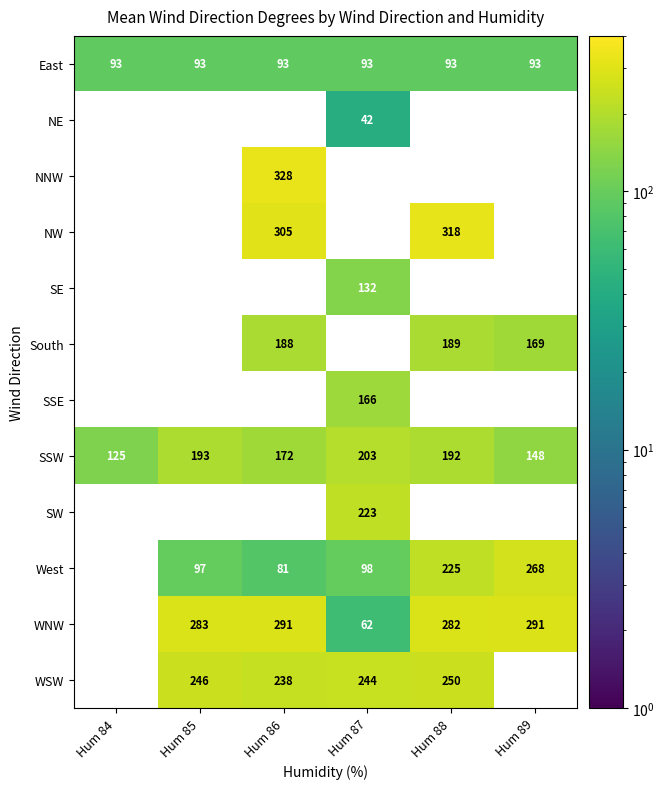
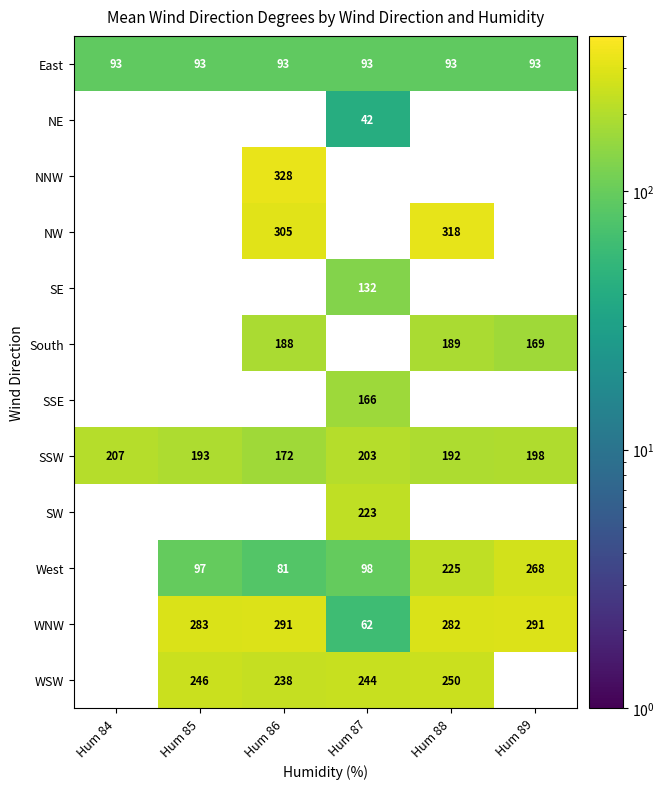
  {
    "East": {
      "Hum 84": 93,
      "Hum 85": 93,
      "Hum 86": 93,
      "Hum 87": 93,
      "Hum 88": 93,
      "Hum 89": 93
    },
    "NE": {
      "Hum 87": 42
    },
    "NNW": {
      "Hum 86": 328
    },
    "NW": {
      "Hum 86": 305,
      "Hum 88": 318
    },
    "SE": {
      "Hum 87": 132
    },
    "South": {
      "Hum 86": 188,
      "Hum 88": 189,
      "Hum 89": 169
    },
    "SSE": {
      "Hum 87": 166
    },
    "SSW": {
-     "Hum 84": 125,
+     "Hum 84": 207,
      "Hum 85": 193,
      "Hum 86": 172,
      "Hum 87": 203,
      "Hum 88": 192,
-     "Hum 89": 148
+     "Hum 89": 198
    },
    "SW": {
      "Hum 87": 223
    },
    "West": {
      "Hum 85": 97,
      "Hum 86": 81,
      "Hum 87": 98,
      "Hum 88": 225,
      "Hum 89": 268
    },
    "WNW": {
      "Hum 85": 283,
      "Hum 86": 291,
      "Hum 87": 62,
      "Hum 88": 282,
      "Hum 89": 291
    },
    "WSW": {
      "Hum 85": 246,
      "Hum 86": 238,
      "Hum 87": 244,
      "Hum 88": 250
    }
  }
